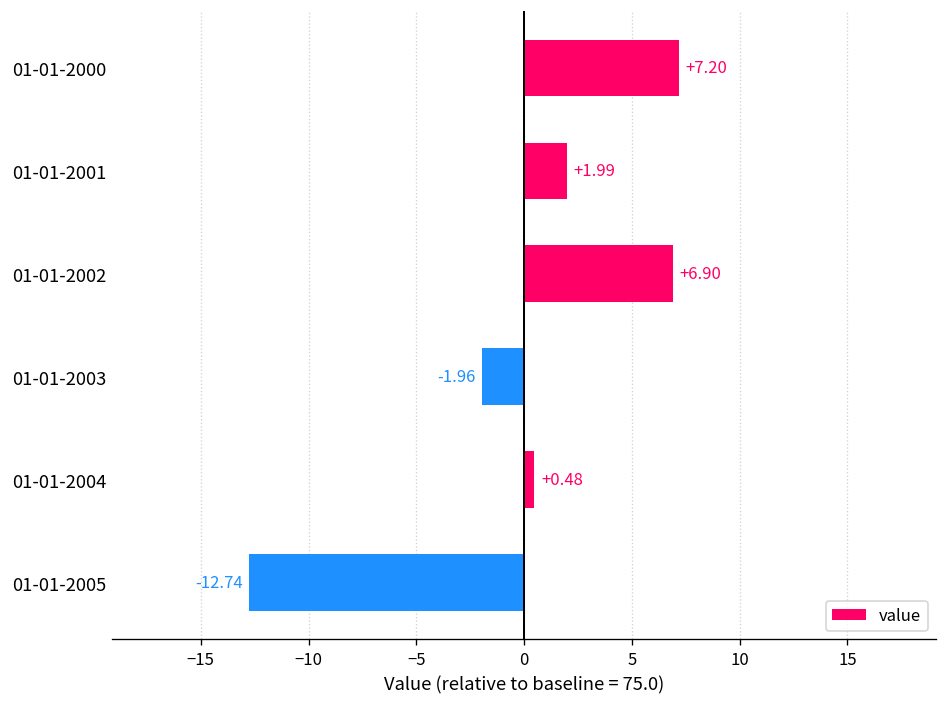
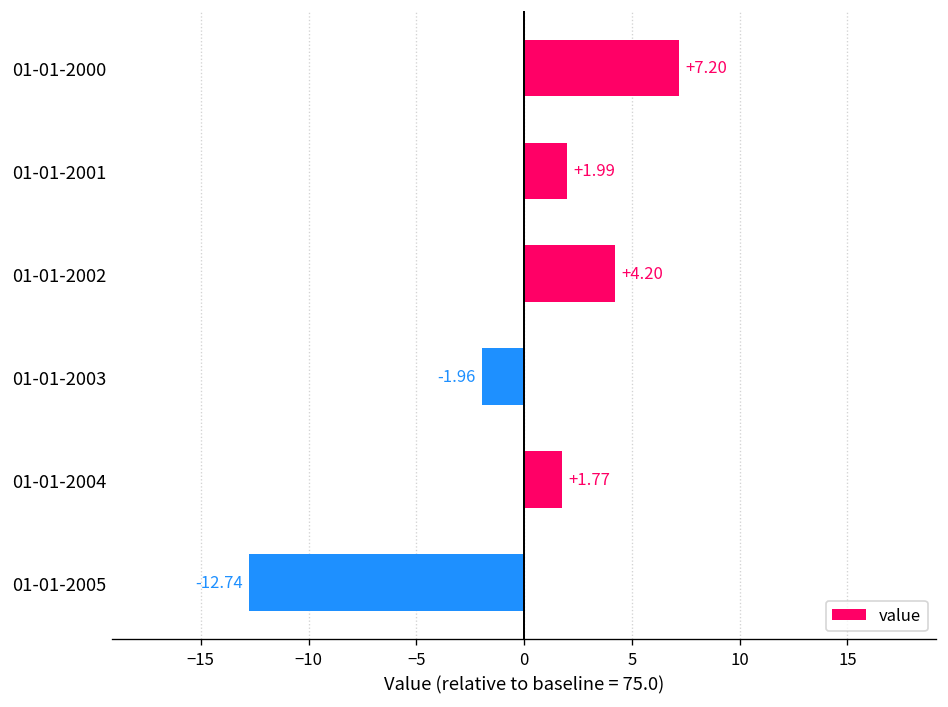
  {
    "01-01-2000": "+7.20",
    "01-01-2001": "+1.99",
-   "01-01-2002": "+6.90",
+   "01-01-2002": "+4.20",
    "01-01-2003": "-1.96",
-   "01-01-2004": "+0.48",
+   "01-01-2004": "+1.77",
    "01-01-2005": "-12.74"
  }
